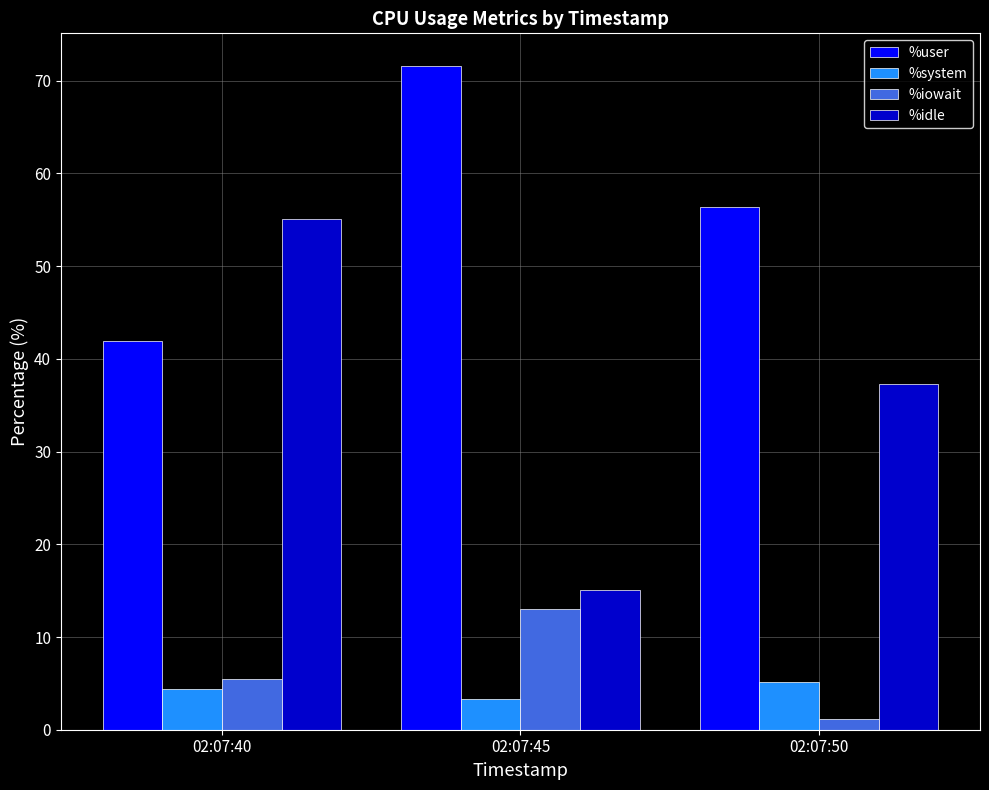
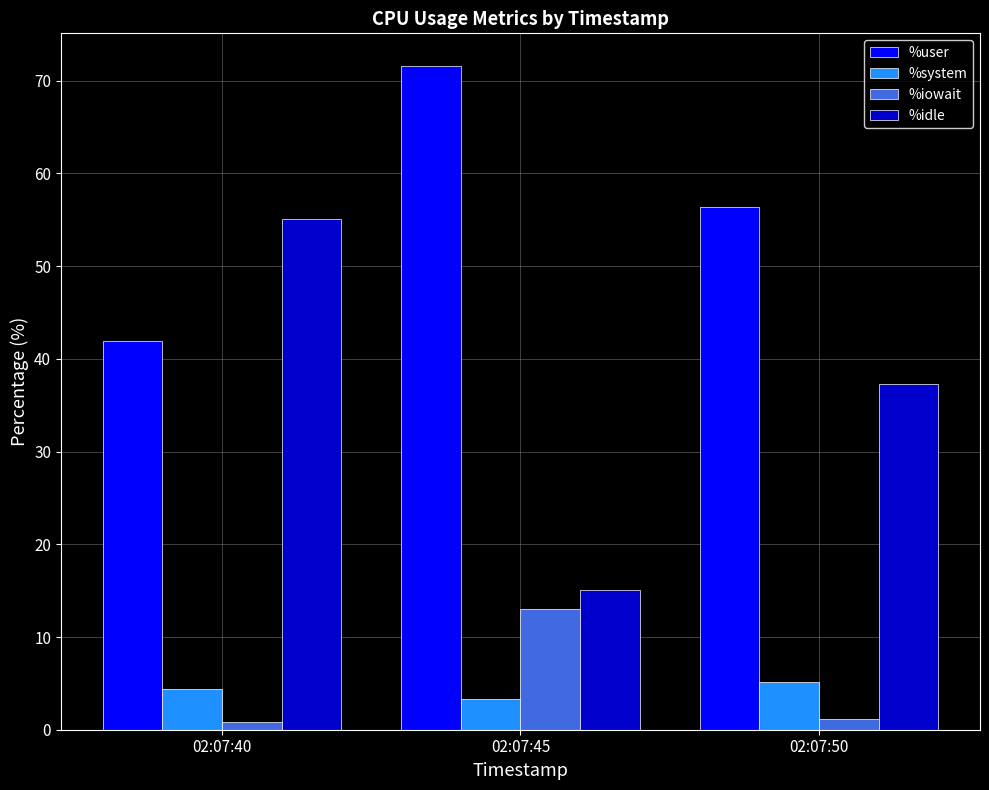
  {
    "%system": {
      "02:07:40": 4,
      "02:07:45": 3,
      "02:07:50": 5
    },
    "%iowait": {
-     "02:07:40": 5,
+     "02:07:40": 1,
      "02:07:45": 13,
      "02:07:50": 1
    }
  }
